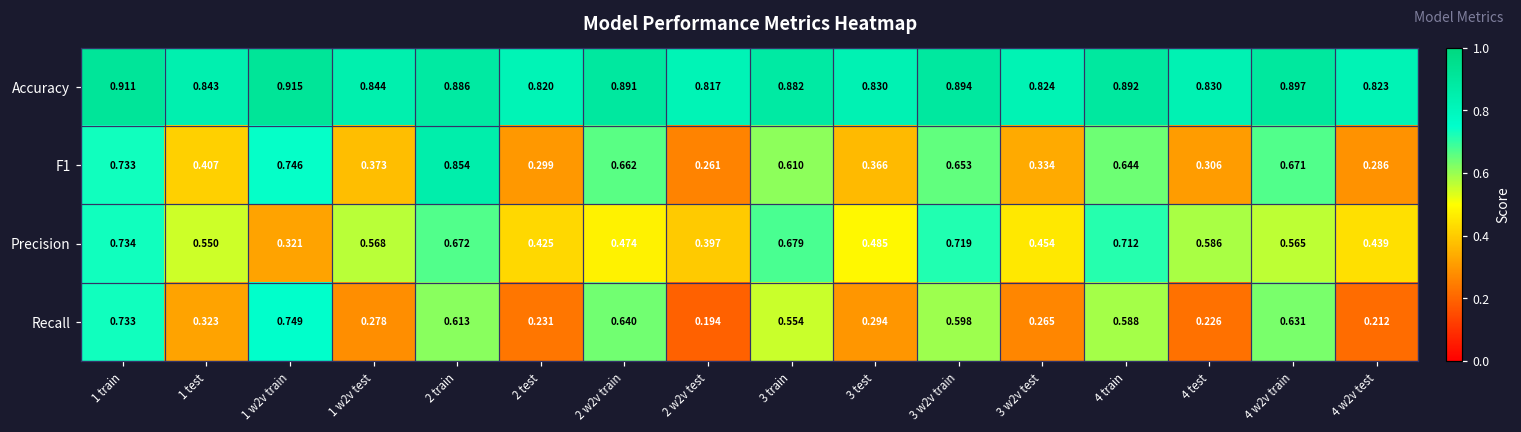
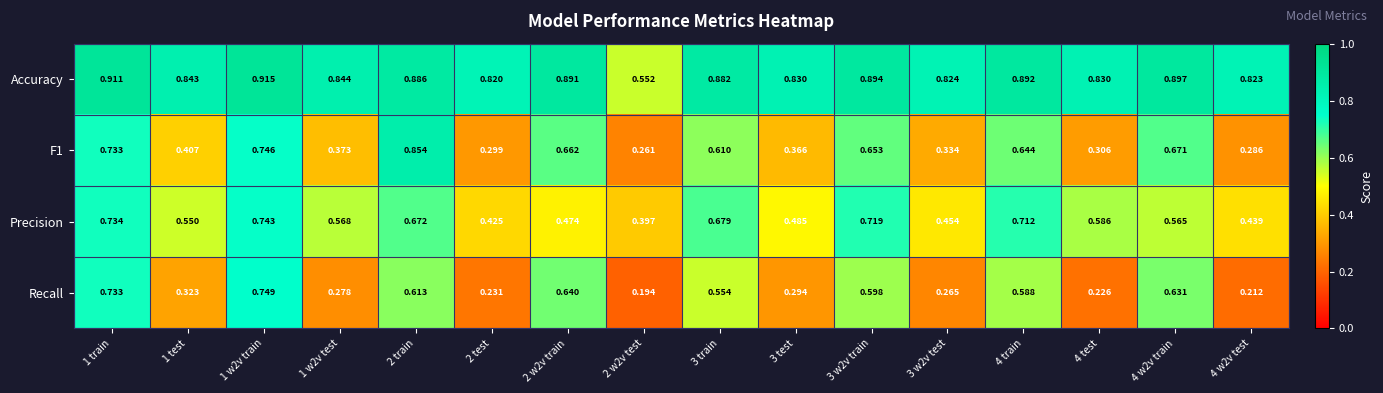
  {
    "Accuracy": {
      "1 train": 0.911,
      "1 test": 0.843,
      "1 w2v train": 0.915,
      "1 w2v test": 0.844,
      "2 train": 0.886,
      "2 test": 0.820,
      "2 w2v train": 0.891,
-     "2 w2v test": 0.817,
+     "2 w2v test": 0.552,
      "3 train": 0.882,
      "3 test": 0.830,
      "3 w2v train": 0.894,
      "3 w2v test": 0.824,
      "4 train": 0.892,
      "4 test": 0.830,
      "4 w2v train": 0.897,
      "4 w2v test": 0.823
    },
    "F1": {
      "1 train": 0.733,
      "1 test": 0.407,
      "1 w2v train": 0.746,
      "1 w2v test": 0.373,
      "2 train": 0.854,
      "2 test": 0.299,
      "2 w2v train": 0.662,
      "2 w2v test": 0.261,
      "3 train": 0.610,
      "3 test": 0.366,
      "3 w2v train": 0.653,
      "3 w2v test": 0.334,
      "4 train": 0.644,
      "4 test": 0.306,
      "4 w2v train": 0.671,
      "4 w2v test": 0.286
    },
    "Precision": {
      "1 train": 0.734,
      "1 test": 0.550,
-     "1 w2v train": 0.321,
+     "1 w2v train": 0.743,
      "1 w2v test": 0.568,
      "2 train": 0.672,
      "2 test": 0.425,
      "2 w2v train": 0.474,
      "2 w2v test": 0.397,
      "3 train": 0.679,
      "3 test": 0.485,
      "3 w2v train": 0.719,
      "3 w2v test": 0.454,
      "4 train": 0.712,
      "4 test": 0.586,
      "4 w2v train": 0.565,
      "4 w2v test": 0.439
    },
    "Recall": {
      "1 train": 0.733,
      "1 test": 0.323,
      "1 w2v train": 0.749,
      "1 w2v test": 0.278,
      "2 train": 0.613,
      "2 test": 0.231,
      "2 w2v train": 0.640,
      "2 w2v test": 0.194,
      "3 train": 0.554,
      "3 test": 0.294,
      "3 w2v train": 0.598,
      "3 w2v test": 0.265,
      "4 train": 0.588,
      "4 test": 0.226,
      "4 w2v train": 0.631,
      "4 w2v test": 0.212
    }
  }
